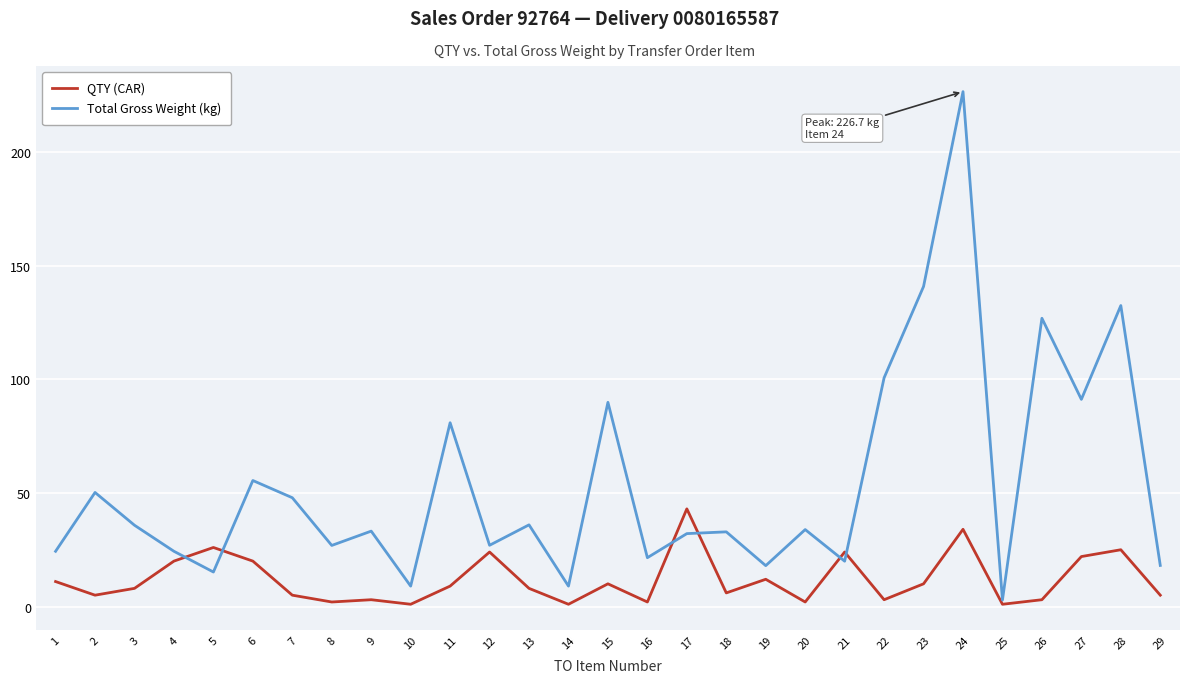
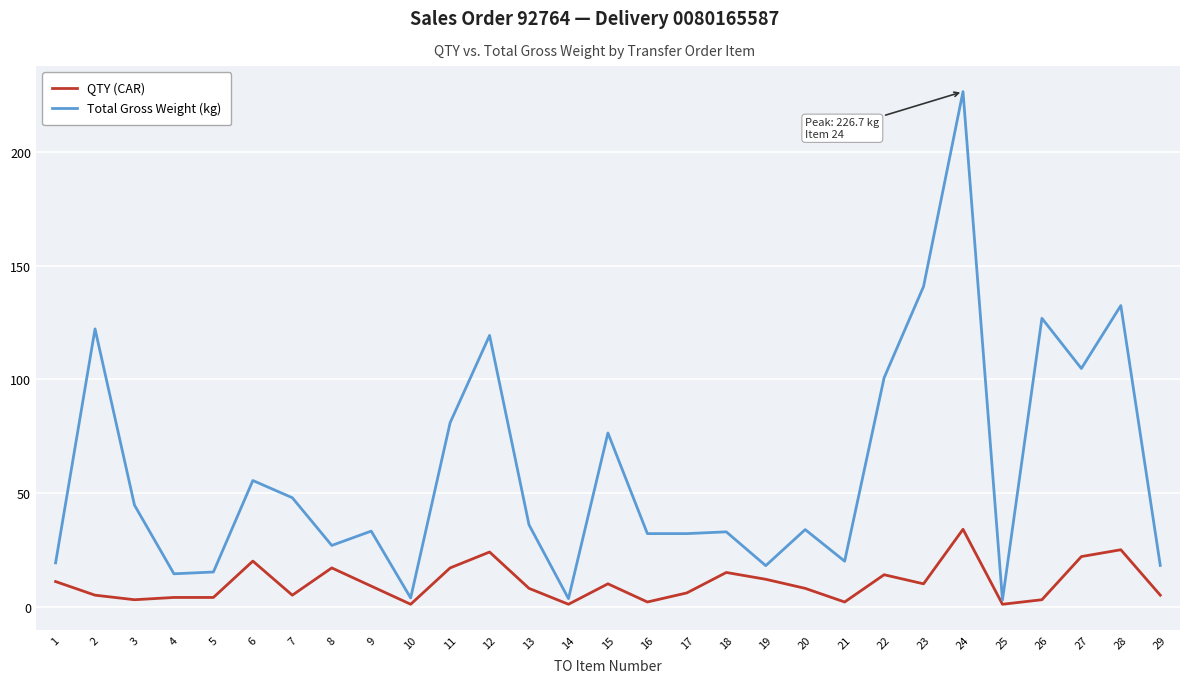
  {
    "QTY (CAR)": {
      "1": 11,
      "2": 5,
-     "3": 8,
-     "4": 20,
-     "5": 26,
+     "3": 3,
+     "4": 4,
+     "5": 4,
      "6": 20,
      "7": 5,
-     "8": 2,
-     "9": 3,
+     "8": 17,
+     "9": 9,
      "10": 1,
-     "11": 9,
+     "11": 17,
      "12": 24,
      "13": 8,
      "14": 1,
      "15": 10,
      "16": 2,
-     "17": 43,
-     "18": 6,
+     "17": 6,
+     "18": 15,
      "19": 12,
-     "20": 2,
-     "21": 24,
-     "22": 3,
+     "20": 8,
+     "21": 2,
+     "22": 14,
      "23": 10,
      "24": 34,
      "25": 1,
      "26": 3,
      "27": 22,
      "28": 25,
      "29": 5
    },
    "Total Gross Weight (kg)": {
-     "1": 24,
-     "2": 50,
-     "3": 36,
-     "4": 24,
+     "1": 19,
+     "2": 122,
+     "3": 45,
+     "4": 14,
      "5": 15,
      "6": 55,
      "7": 48,
      "8": 27,
      "9": 33,
-     "10": 9,
+     "10": 4,
      "11": 81,
-     "12": 27,
+     "12": 119,
      "13": 36,
-     "14": 9,
-     "15": 90,
-     "16": 22,
+     "14": 3,
+     "15": 76,
+     "16": 32,
      "17": 32,
      "18": 33,
      "19": 18,
      "20": 34,
      "21": 20,
      "22": 101,
      "23": 141,
      "25": 3,
      "26": 127,
-     "27": 91,
+     "27": 105,
      "28": 133,
      "29": 18
    }
  }
